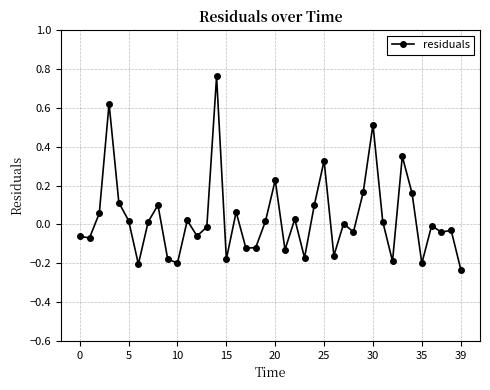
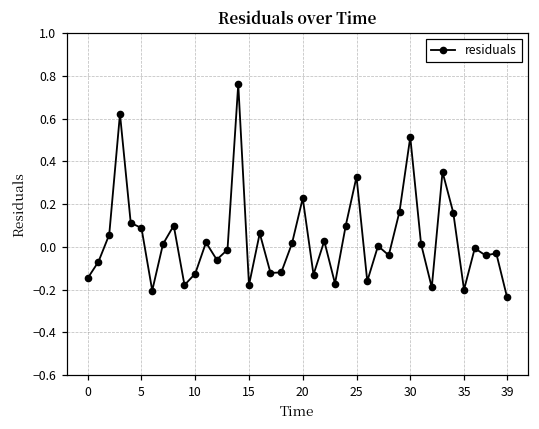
  {
-   "0": -0.06,
-   "5": 0.02,
-   "10": -0.20,
+   "0": -0.15,
+   "5": 0.09,
+   "10": -0.13,
    "15": -0.18,
    "20": 0.23,
    "25": 0.33,
    "30": 0.51,
    "35": -0.20,
    "39": -0.24
  }
